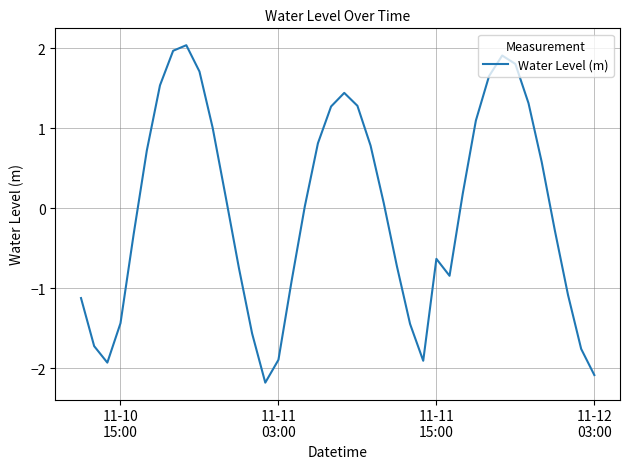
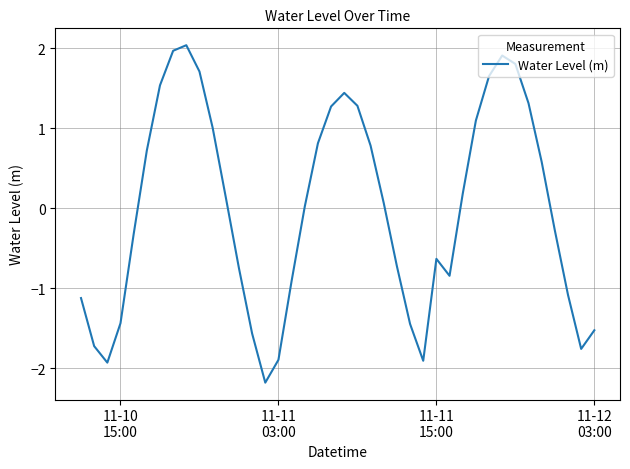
  {
    "11-10 15:00": -1.4,
    "11-11 03:00": -1.9,
    "11-11 15:00": -0.6,
-   "11-12 03:00": -2.1
+   "11-12 03:00": -1.5
  }
